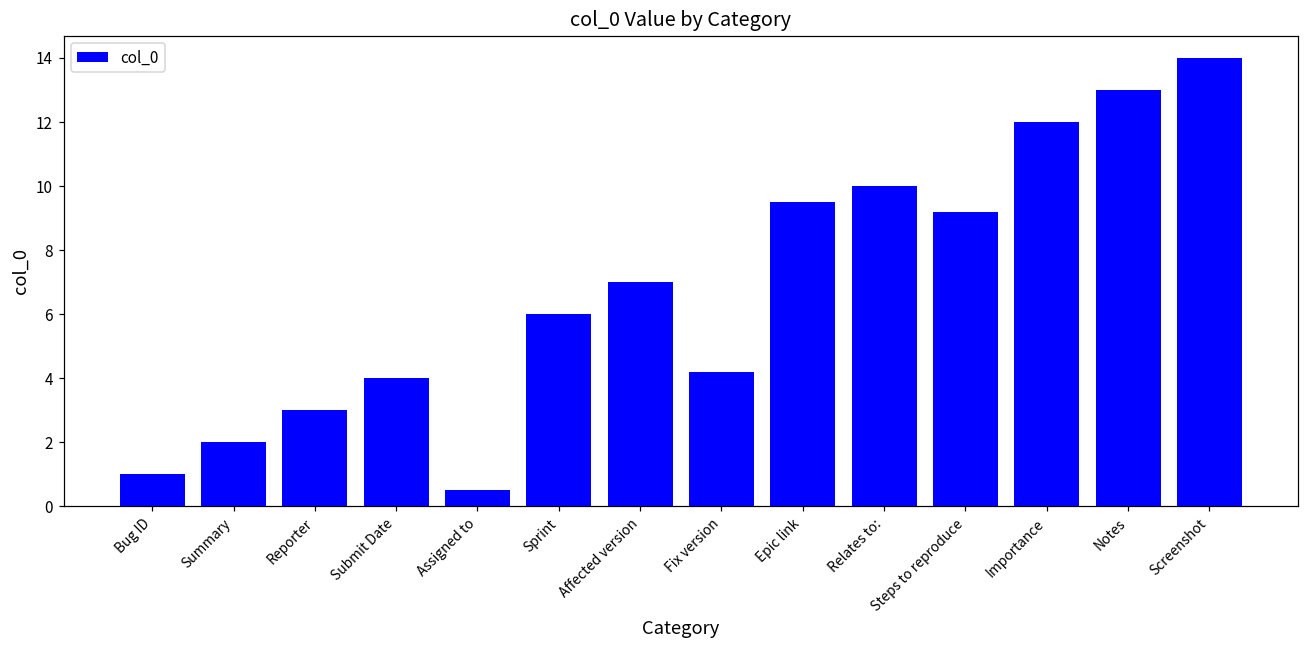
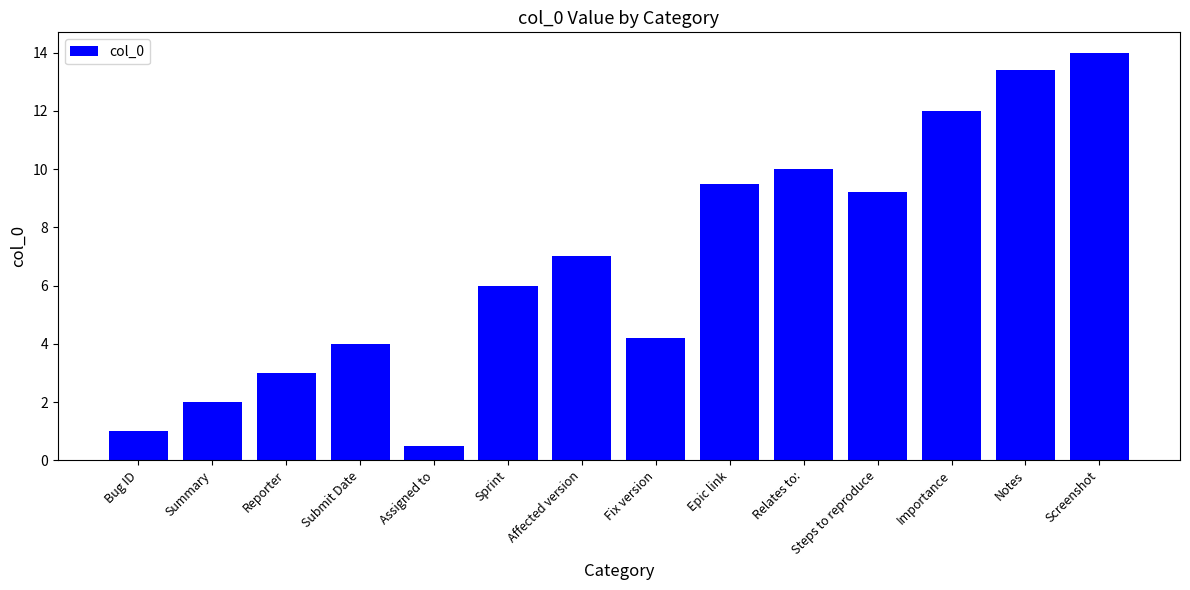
  {
    "Bug ID": 1.0,
    "Summary": 2.0,
    "Reporter": 3.0,
    "Submit Date": 4.0,
    "Assigned to": 0.5,
    "Sprint": 6.0,
    "Affected version": 7.0,
    "Fix version": 4.2,
    "Epic link": 9.5,
    "Relates to:": 10.0,
    "Steps to reproduce": 9.2,
    "Importance": 12.0,
-   "Notes": 13.0,
+   "Notes": 13.4,
    "Screenshot": 14.0
  }
